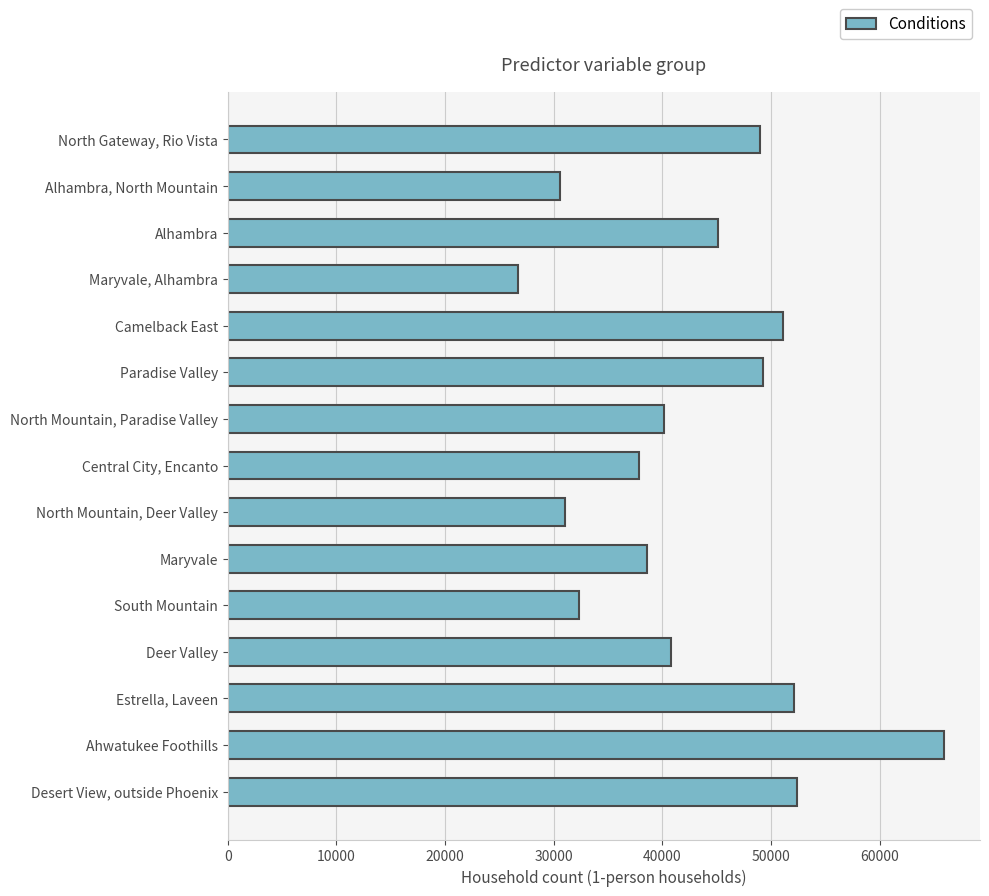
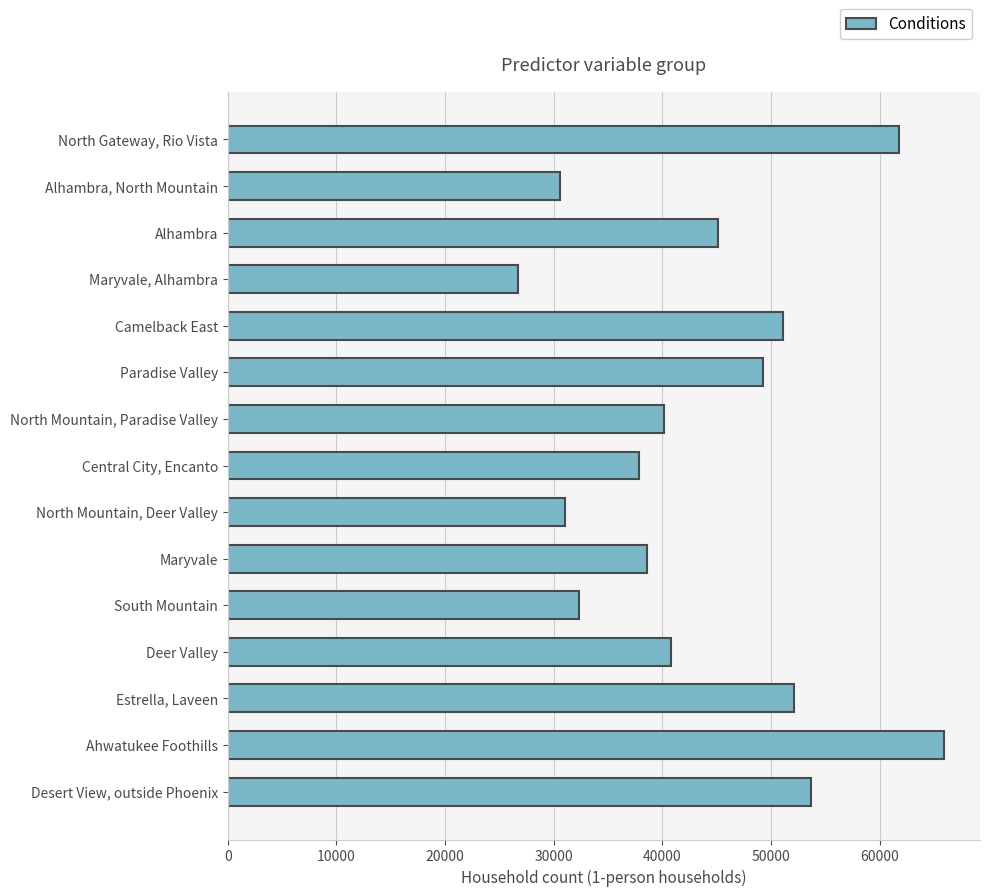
  {
-   "North Gateway, Rio Vista": 49000,
+   "North Gateway, Rio Vista": 61800,
    "Alhambra, North Mountain": 30600,
    "Alhambra": 45200,
    "Maryvale, Alhambra": 26800,
    "Camelback East": 51100,
    "Paradise Valley": 49300,
    "North Mountain, Paradise Valley": 40200,
    "Central City, Encanto": 37900,
    "North Mountain, Deer Valley": 31100,
    "Maryvale": 38600,
    "South Mountain": 32400,
    "Deer Valley": 40800,
    "Estrella, Laveen": 52100,
    "Ahwatukee Foothills": 65900,
-   "Desert View, outside Phoenix": 52400
+   "Desert View, outside Phoenix": 53700
  }
